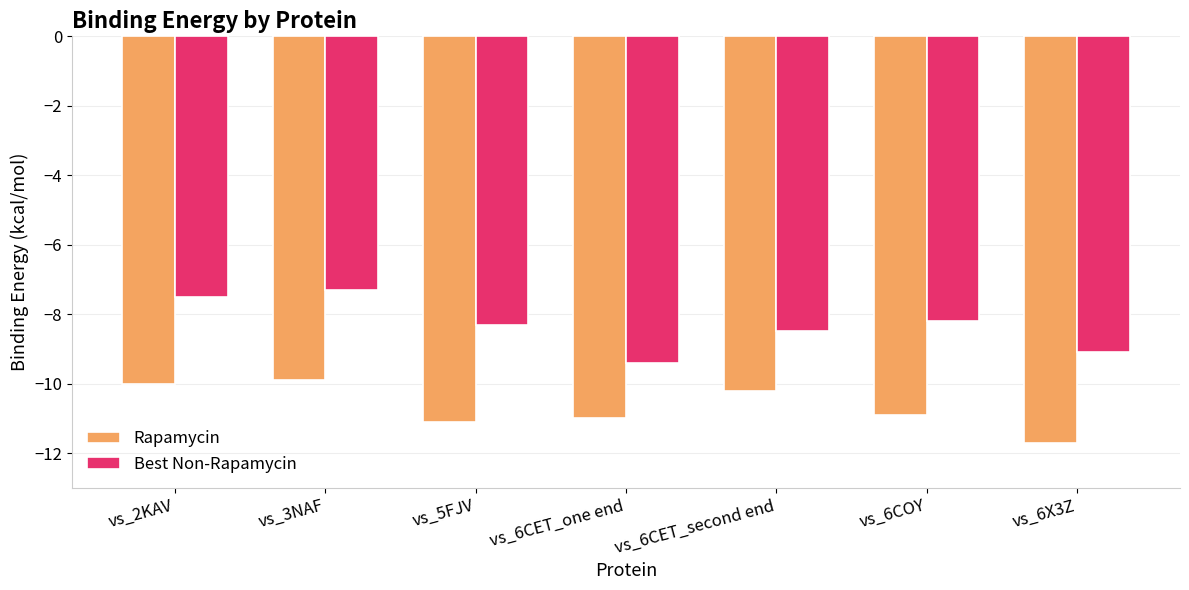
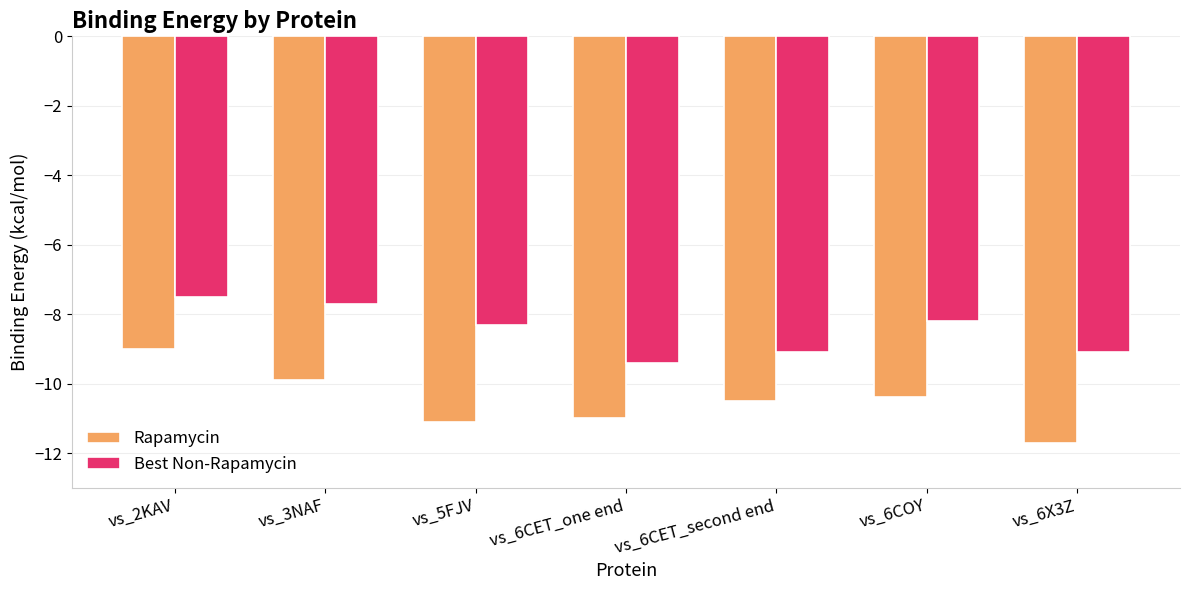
  {
    "Rapamycin": {
-     "vs_2KAV": -10,
+     "vs_2KAV": -9,
      "vs_3NAF": -9.9,
      "vs_5FJV": -11.1,
      "vs_6CET_one end": -11.0,
-     "vs_6CET_second end": -10.2,
-     "vs_6COY": -10.9,
+     "vs_6CET_second end": -10.5,
+     "vs_6COY": -10.4,
      "vs_6X3Z": -11.7
    },
    "Best Non-Rapamycin": {
      "vs_2KAV": -7.5,
-     "vs_3NAF": -7.3,
+     "vs_3NAF": -7.7,
      "vs_5FJV": -8.3,
      "vs_6CET_one end": -9.4,
-     "vs_6CET_second end": -8.5,
+     "vs_6CET_second end": -9.1,
      "vs_6COY": -8.2,
      "vs_6X3Z": -9.1
    }
  }
